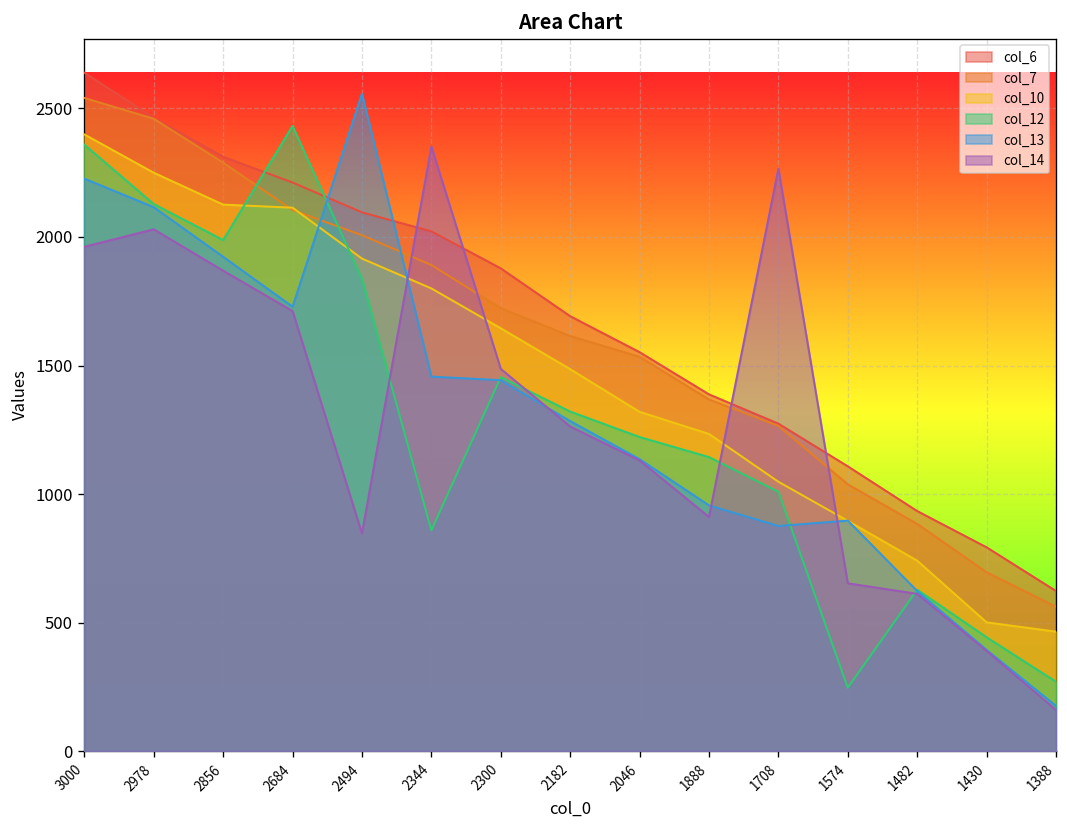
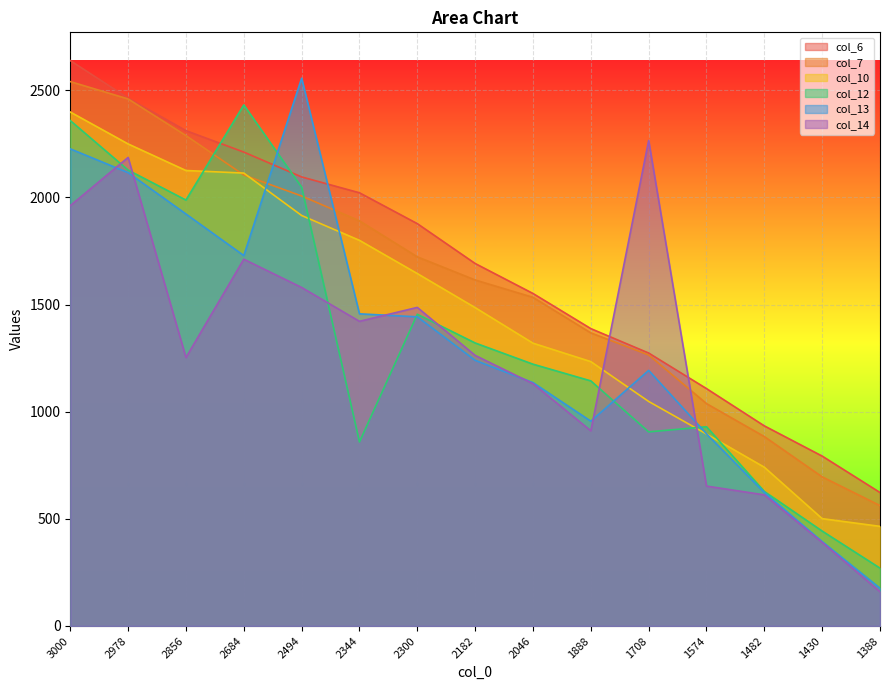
  {
    "col_12": {
      "3000": 2360,
      "2856": 1990,
      "2684": 2430,
-     "2494": 1840,
+     "2494": 2050,
      "2344": 860,
      "2182": 1320,
      "2046": 1220,
      "1888": 1140,
-     "1708": 1010,
-     "1574": 250,
+     "1708": 910,
+     "1574": 930,
      "1430": 440,
      "1388": 270
    },
    "col_13": {
      "3000": 2230,
      "2856": 1920,
      "2684": 1730,
      "2494": 2560,
      "2344": 1460,
-     "2182": 1280,
+     "2182": 1240,
      "1888": 960,
-     "1708": 880,
+     "1708": 1190,
      "1388": 180
    },
    "col_14": {
      "3000": 1960,
-     "2978": 2030,
-     "2856": 1870,
+     "2978": 2190,
+     "2856": 1250,
      "2684": 1710,
-     "2494": 850,
-     "2344": 2350,
+     "2494": 1580,
+     "2344": 1420,
      "2300": 1490,
      "2182": 1260,
      "1888": 910,
      "1708": 2270,
      "1574": 650,
      "1388": 160
    }
  }
